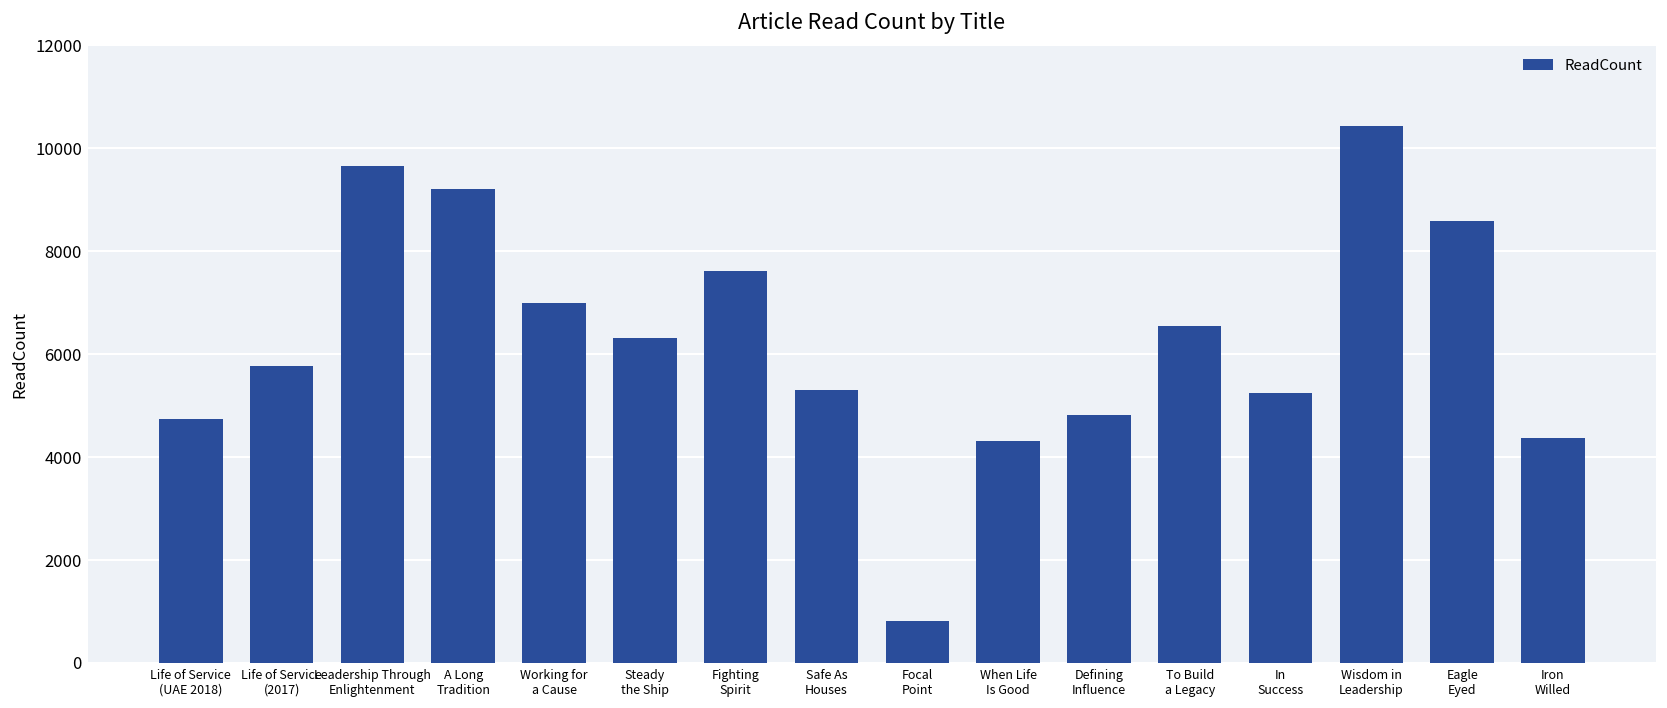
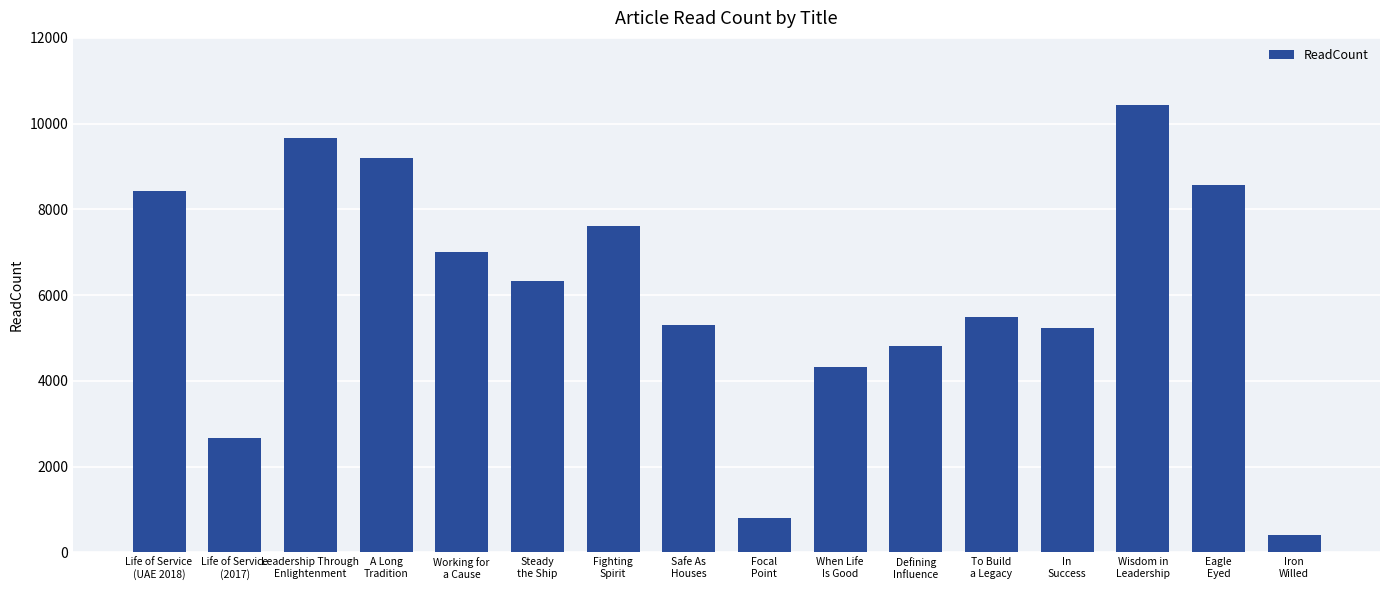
  {
-   "Life of Service (UAE 2018)": 4700,
-   "Life of Service (2017)": 5800,
+   "Life of Service (UAE 2018)": 8400,
+   "Life of Service (2017)": 2700,
    "Leadership Through Enlightenment": 9700,
    "A Long Tradition": 9200,
    "Working for a Cause": 7000,
    "Steady the Ship": 6300,
    "Fighting Spirit": 7600,
    "Safe As Houses": 5300,
    "Focal Point": 800,
    "When Life Is Good": 4300,
    "Defining Influence": 4800,
-   "To Build a Legacy": 6600,
+   "To Build a Legacy": 5500,
    "In Success": 5200,
    "Wisdom in Leadership": 10400,
    "Eagle Eyed": 8600,
-   "Iron Willed": 4400
+   "Iron Willed": 400
  }
